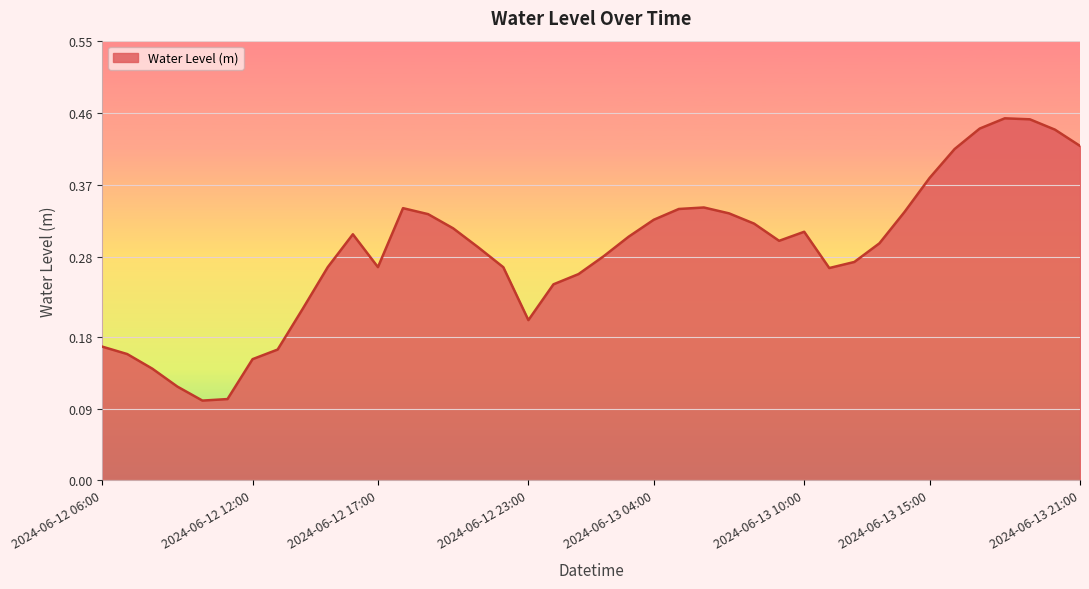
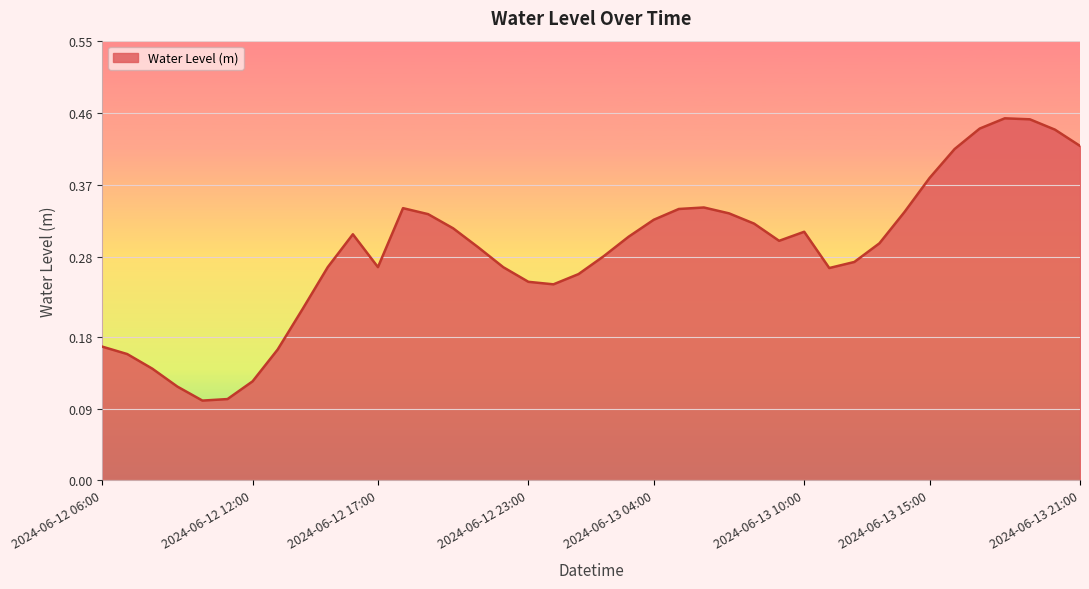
  {
    "2024-06-12 06:00": 0.17,
-   "2024-06-12 12:00": 0.15,
+   "2024-06-12 12:00": 0.12,
    "2024-06-12 17:00": 0.27,
-   "2024-06-12 23:00": 0.20,
+   "2024-06-12 23:00": 0.25,
    "2024-06-13 04:00": 0.33,
    "2024-06-13 10:00": 0.31,
    "2024-06-13 15:00": 0.38,
    "2024-06-13 21:00": 0.42
  }
